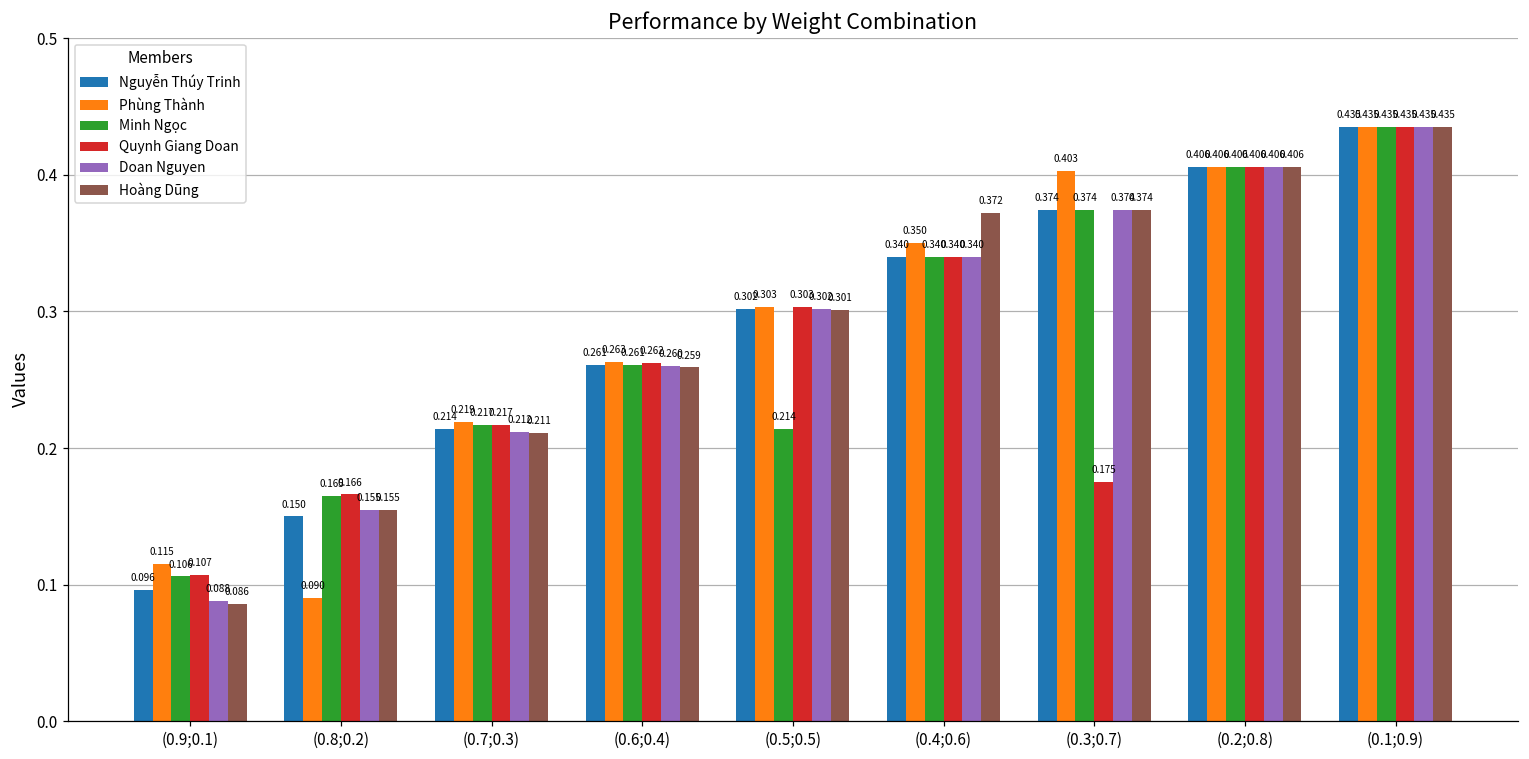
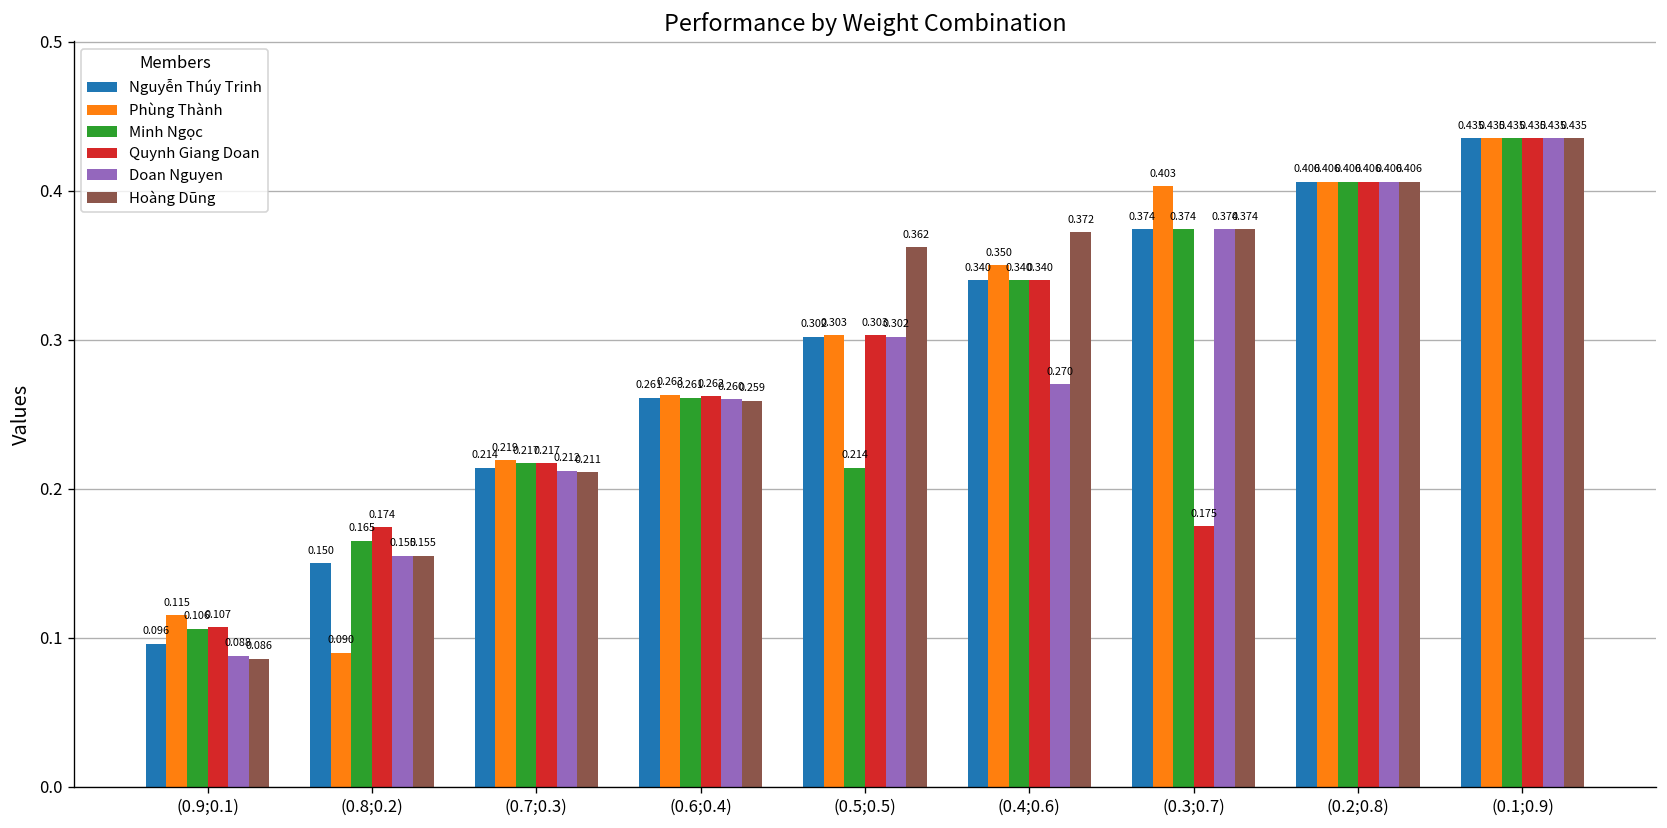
  {
    "Nguyễn Thúy Trinh": {
      "(0.9;0.1)": 0.096,
      "(0.8;0.2)": 0.150,
      "(0.7;0.3)": 0.214,
      "(0.4;0.6)": 0.340,
      "(0.3;0.7)": 0.374
    },
    "Phùng Thành": {
      "(0.9;0.1)": 0.115,
      "(0.8;0.2)": 0.090,
      "(0.4;0.6)": 0.350,
      "(0.3;0.7)": 0.403
    },
    "Minh Ngọc": {
      "(0.5;0.5)": 0.214,
      "(0.3;0.7)": 0.374
    },
    "Quynh Giang Doan": {
-     "(0.8;0.2)": 0.166,
+     "(0.8;0.2)": 0.174,
      "(0.3;0.7)": 0.175
    },
    "Doan Nguyen": {
-     "(0.4;0.6)": 0.340
+     "(0.4;0.6)": 0.270
    },
    "Hoàng Dũng": {
-     "(0.5;0.5)": 0.301,
+     "(0.5;0.5)": 0.362,
      "(0.4;0.6)": 0.372
    }
  }
